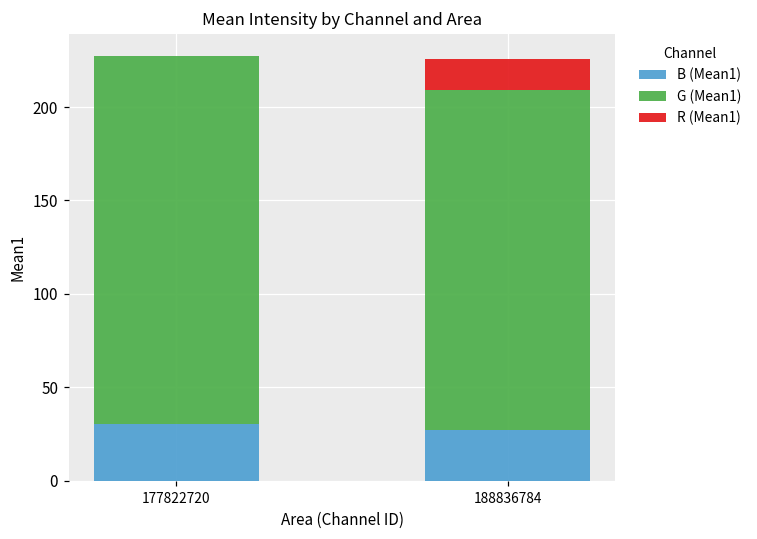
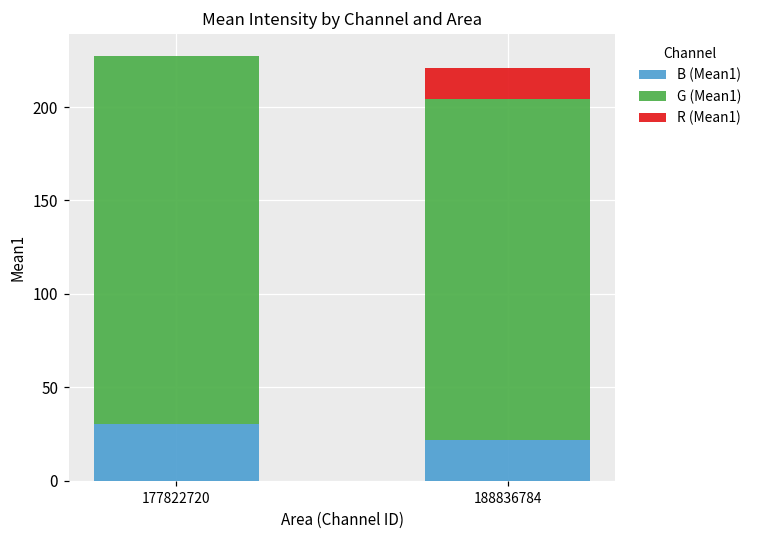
  {
    "B (Mean1)": {
      "177822720": 30,
-     "188836784": 27
+     "188836784": 22
    },
    "G (Mean1)": {
      "177822720": 197,
      "188836784": 182
    },
    "R (Mean1)": {
      "188836784": 17
    }
  }
